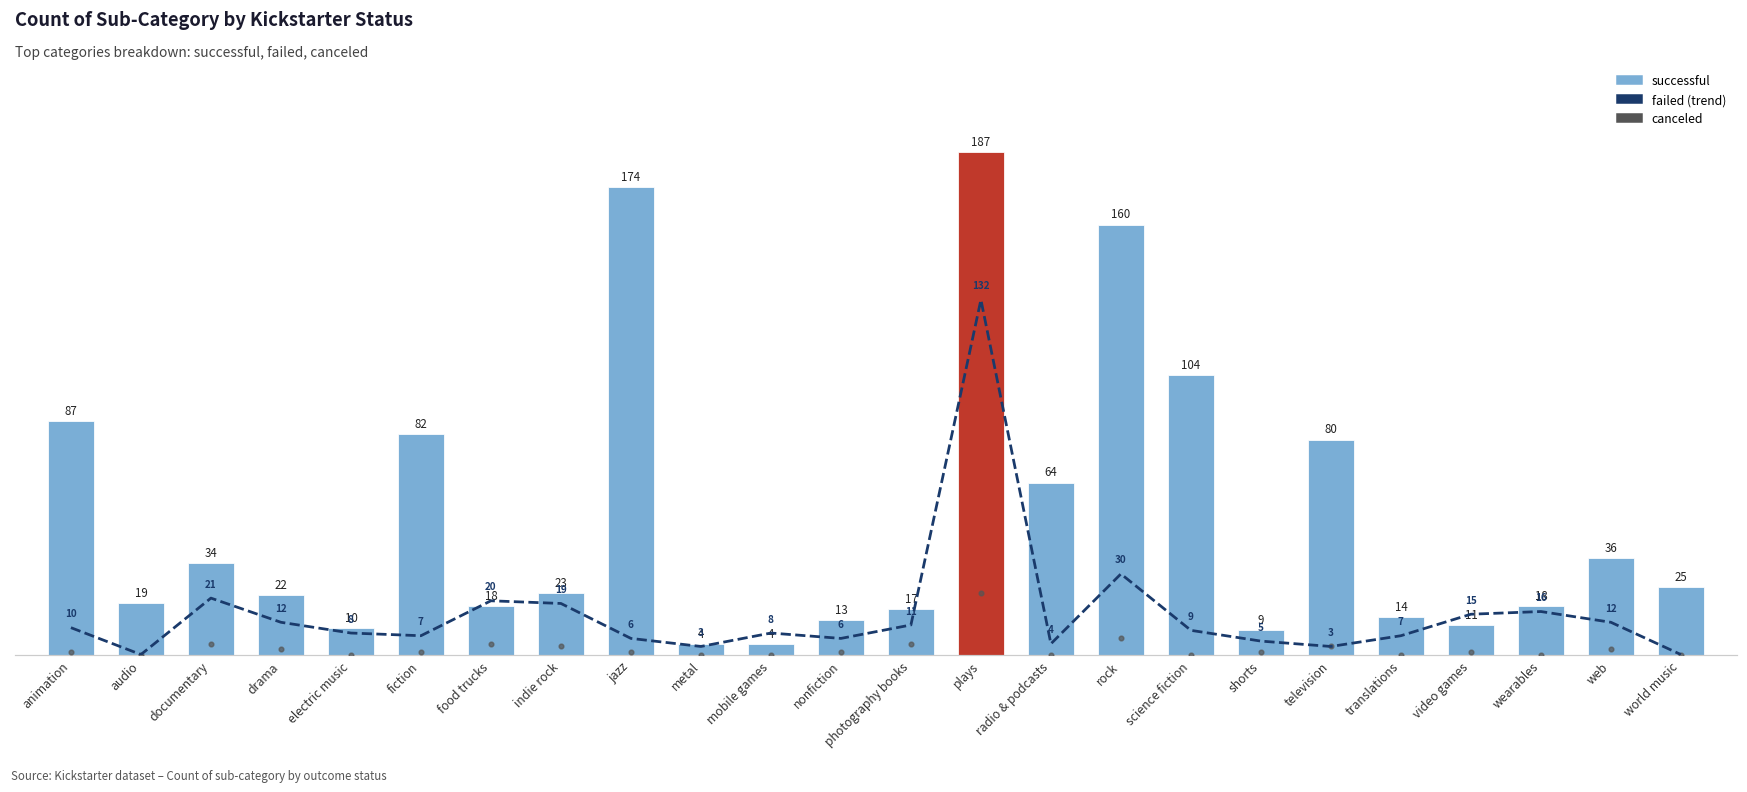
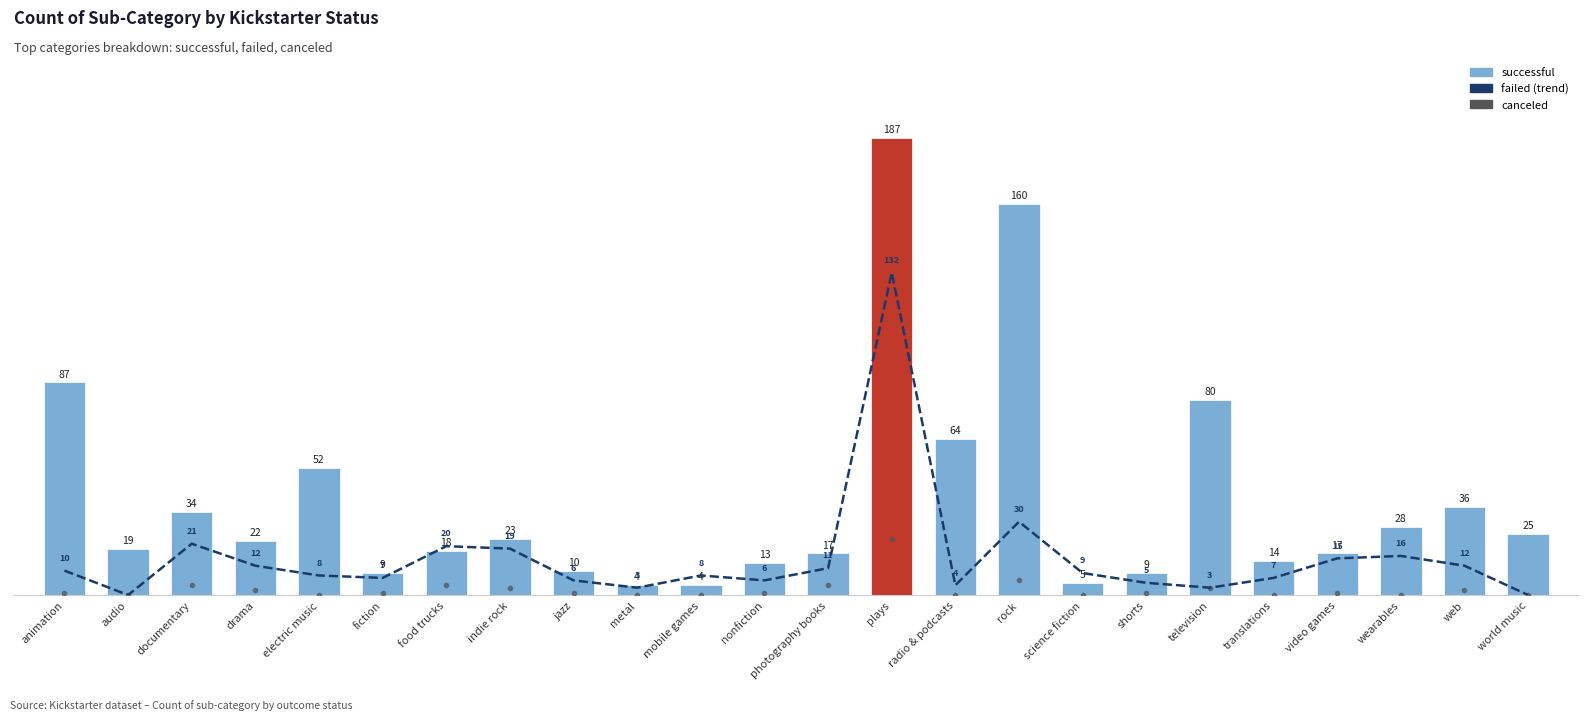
  {
    "successful": {
      "animation": 87,
      "audio": 19,
      "documentary": 34,
      "drama": 22,
-     "electric music": 10,
-     "fiction": 82,
-     "jazz": 174,
+     "electric music": 52,
+     "fiction": 9,
+     "jazz": 10,
      "nonfiction": 13,
      "photography books": 17,
      "plays": 187,
      "radio & podcasts": 64,
      "rock": 160,
-     "science fiction": 104,
+     "science fiction": 5,
      "television": 80,
      "translations": 14,
-     "video games": 11,
-     "wearables": 18,
+     "video games": 17,
+     "wearables": 28,
      "web": 36,
      "world music": 25
    }
  }
